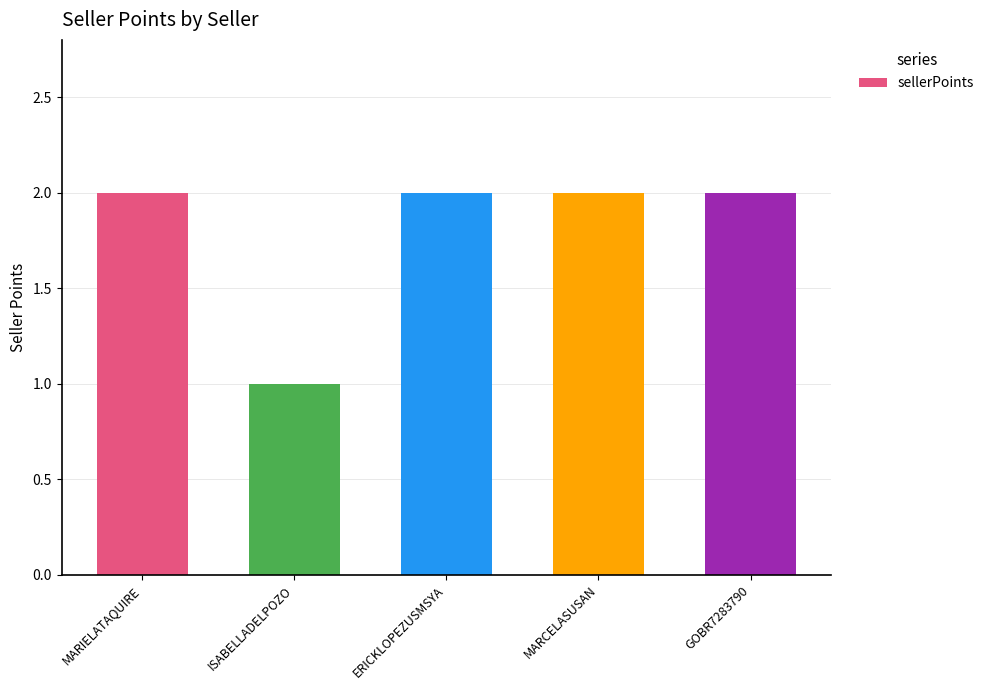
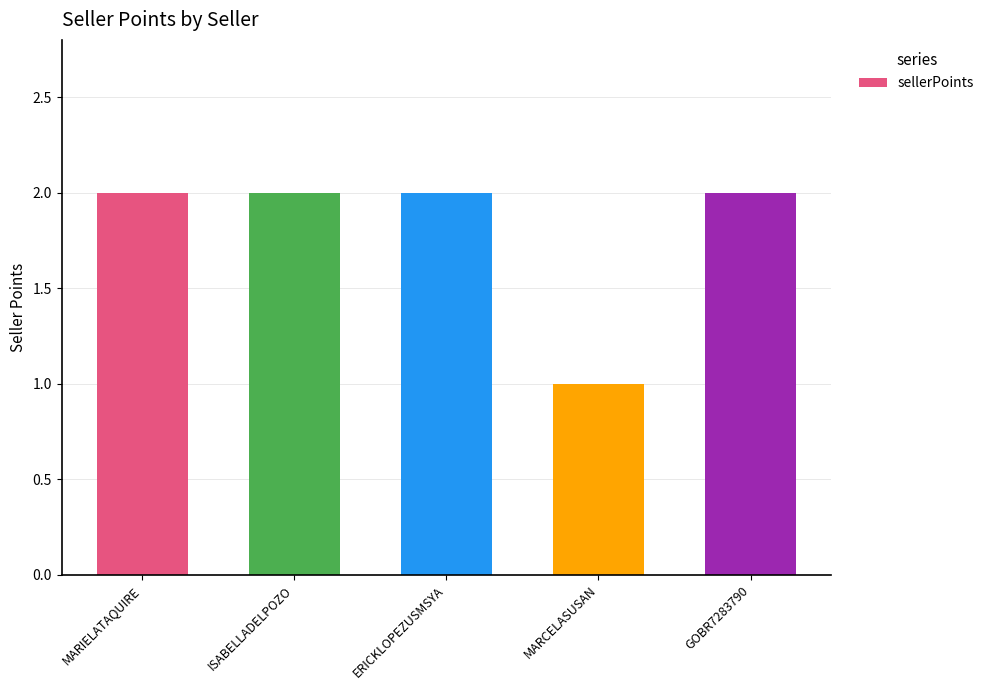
  {
    "MARIELATAQUIRE": 2,
-   "ISABELLADELPOZO": 1,
+   "ISABELLADELPOZO": 2,
    "ERICKLOPEZUSMSYA": 2,
-   "MARCELASUSAN": 2,
+   "MARCELASUSAN": 1,
    "GOBR7283790": 2
  }
